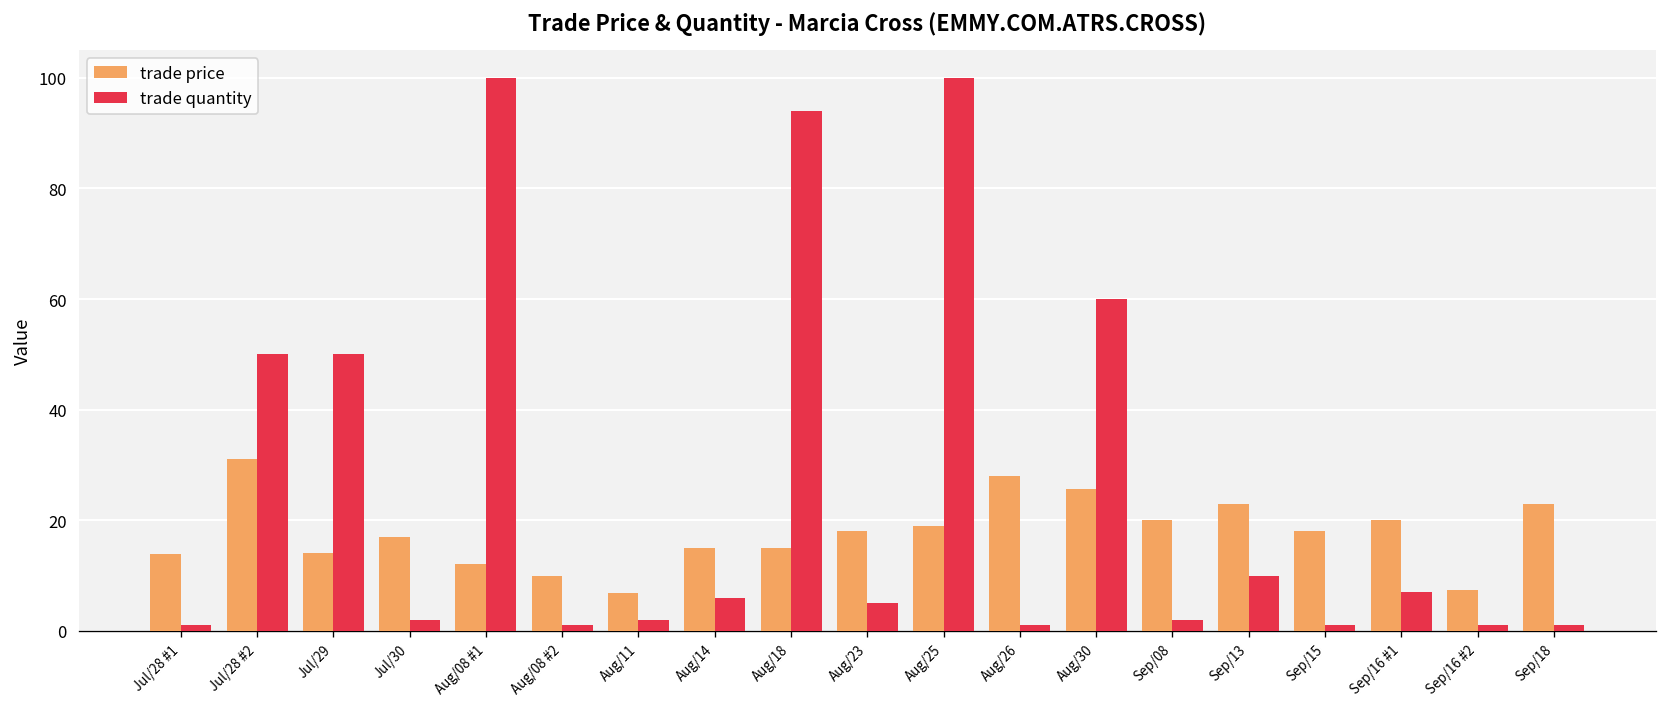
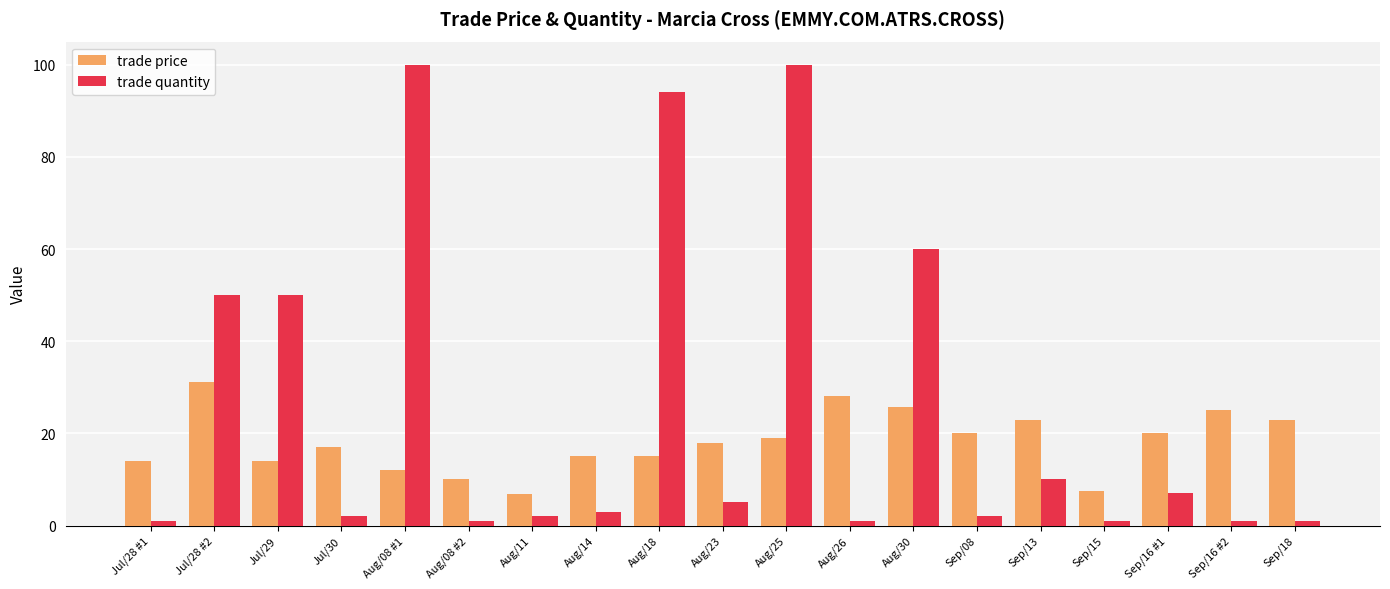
  {
    "trade price": {
      "Jul/28 #1": 14,
      "Jul/28 #2": 31,
      "Jul/29": 14,
      "Jul/30": 17,
      "Aug/08 #1": 12,
      "Aug/08 #2": 10,
      "Aug/11": 7,
      "Aug/14": 15,
      "Aug/18": 15,
      "Aug/23": 18,
      "Aug/25": 19,
      "Aug/26": 28,
      "Aug/30": 26,
      "Sep/08": 20,
      "Sep/13": 23,
-     "Sep/15": 18,
+     "Sep/15": 7,
      "Sep/16 #1": 20,
-     "Sep/16 #2": 7,
+     "Sep/16 #2": 25,
      "Sep/18": 23
    },
    "trade quantity": {
      "Jul/28 #1": 1,
      "Jul/28 #2": 50,
      "Jul/29": 50,
      "Jul/30": 2,
      "Aug/08 #1": 100,
      "Aug/08 #2": 1,
      "Aug/11": 2,
-     "Aug/14": 6,
+     "Aug/14": 3,
      "Aug/18": 94,
      "Aug/23": 5,
      "Aug/25": 100,
      "Aug/26": 1,
      "Aug/30": 60,
      "Sep/08": 2,
      "Sep/13": 10,
      "Sep/15": 1,
      "Sep/16 #1": 7,
      "Sep/16 #2": 1,
      "Sep/18": 1
    }
  }
